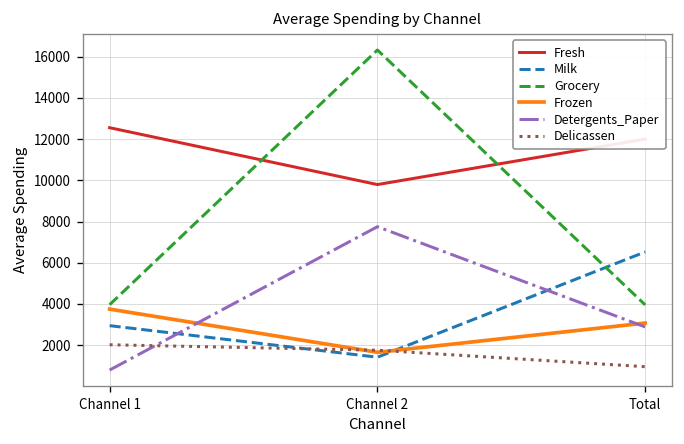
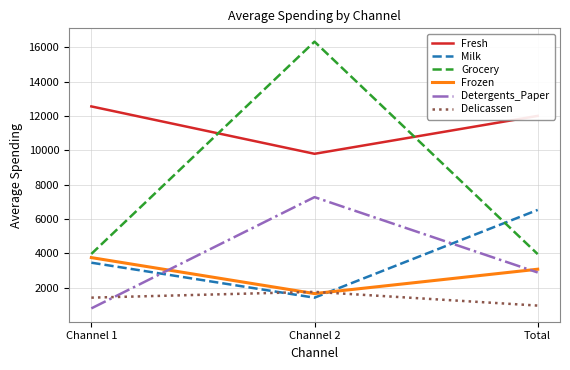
  {
    "Fresh": {
      "Channel 1": 12600,
      "Channel 2": 9800
    },
    "Milk": {
-     "Channel 1": 2900,
+     "Channel 1": 3500,
      "Channel 2": 1400,
      "Total": 6500
    },
    "Grocery": {
      "Channel 1": 4000,
      "Channel 2": 16300,
      "Total": 4000
    },
    "Frozen": {
      "Channel 1": 3700,
      "Total": 3100
    },
    "Detergents_Paper": {
      "Channel 1": 800,
-     "Channel 2": 7700,
+     "Channel 2": 7300,
      "Total": 2900
    },
    "Delicassen": {
-     "Channel 1": 2000,
+     "Channel 1": 1400,
      "Total": 1000
    }
  }
